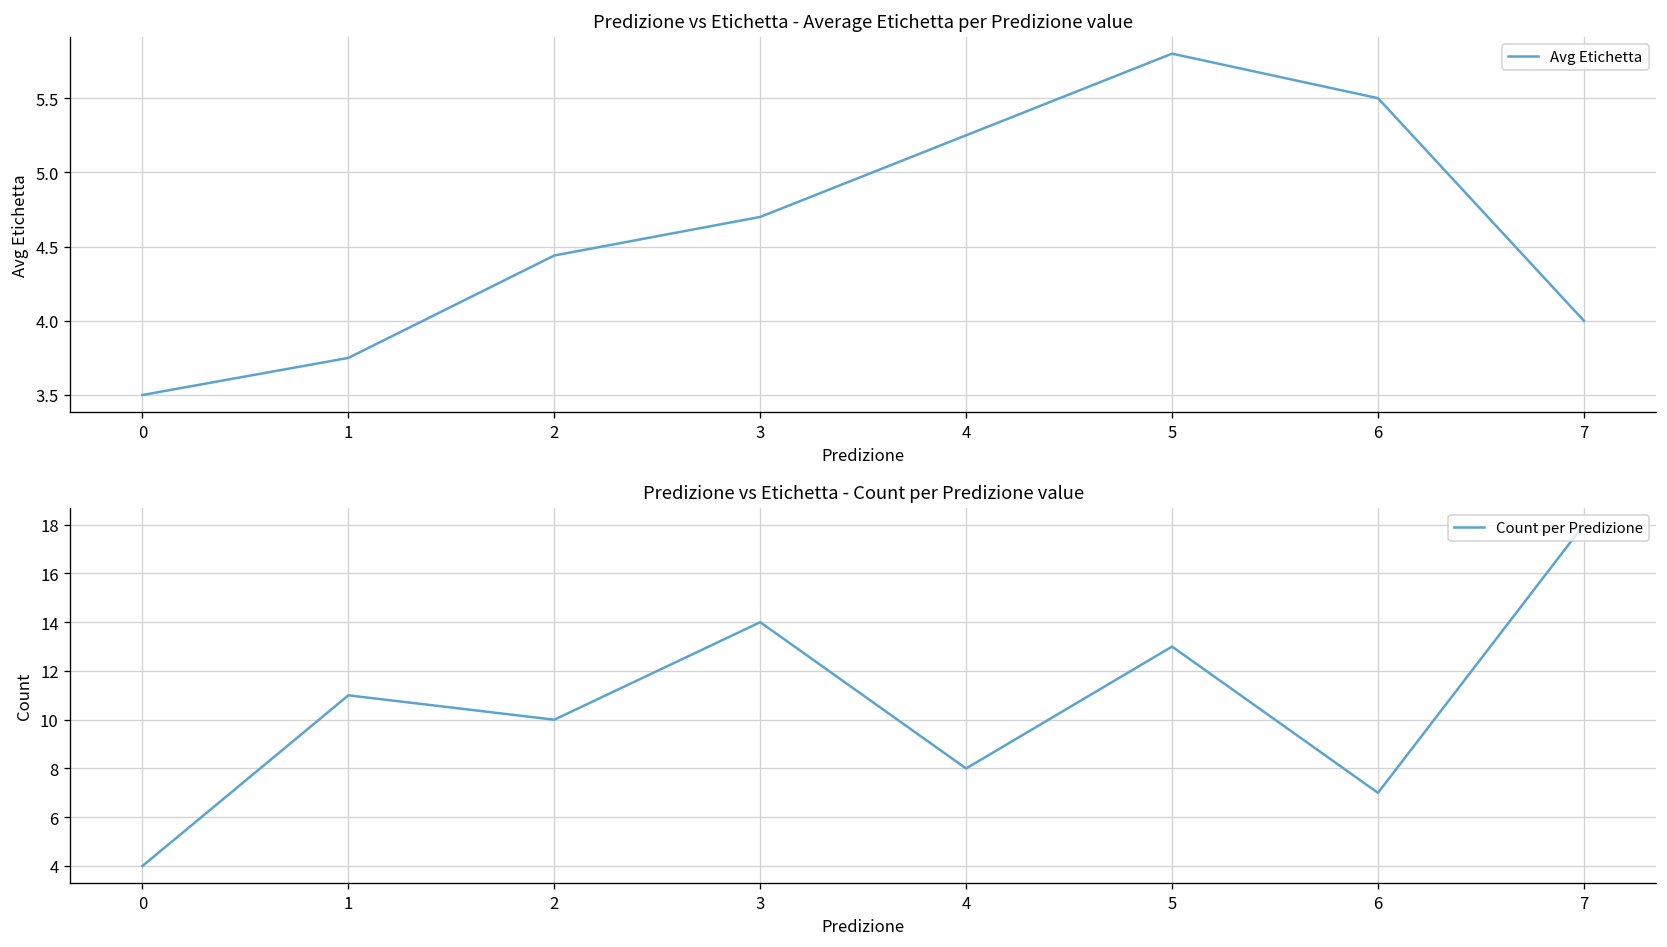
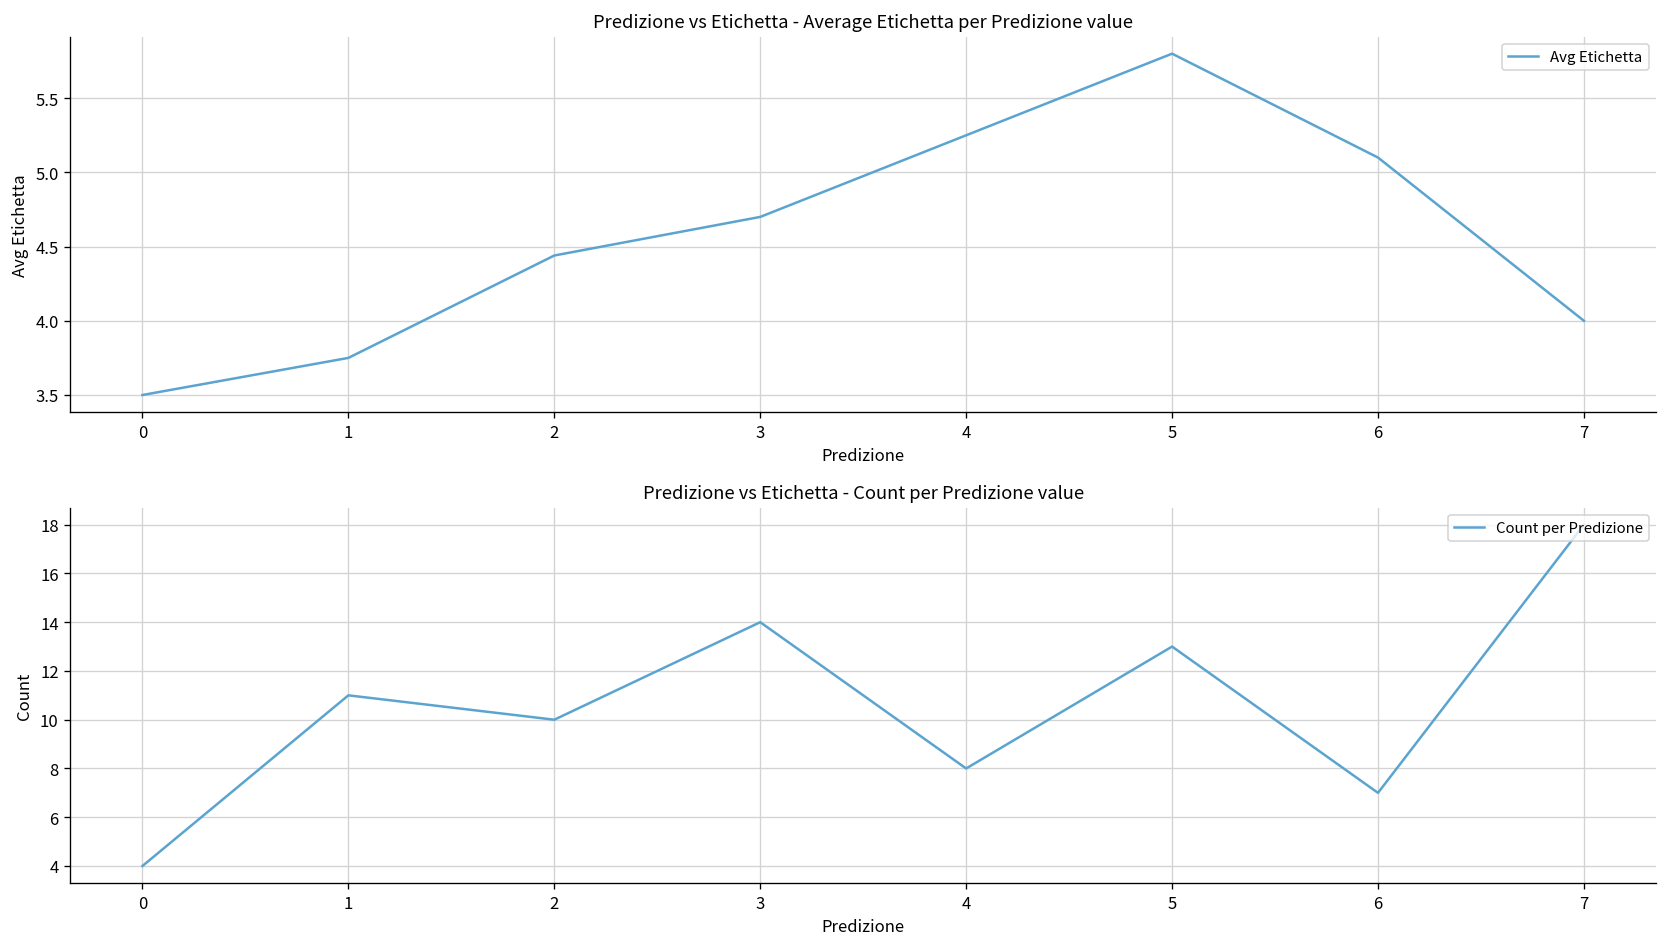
  {
    "Predizione vs Etichetta - Average Etichetta per Predizione value": {
      "0": 3.5,
      "1": 3.75,
      "2": 4.44,
      "3": 4.7,
      "4": 5.25,
      "5": 5.8,
-     "6": 5.5,
+     "6": 5.1,
      "7": 4.0
    },
    "Predizione vs Etichetta - Count per Predizione value": {
      "0": 4.0,
      "1": 11.0,
      "2": 10.0,
      "3": 14.0,
      "4": 8.0,
      "5": 13.0,
      "6": 7.0
    }
  }
